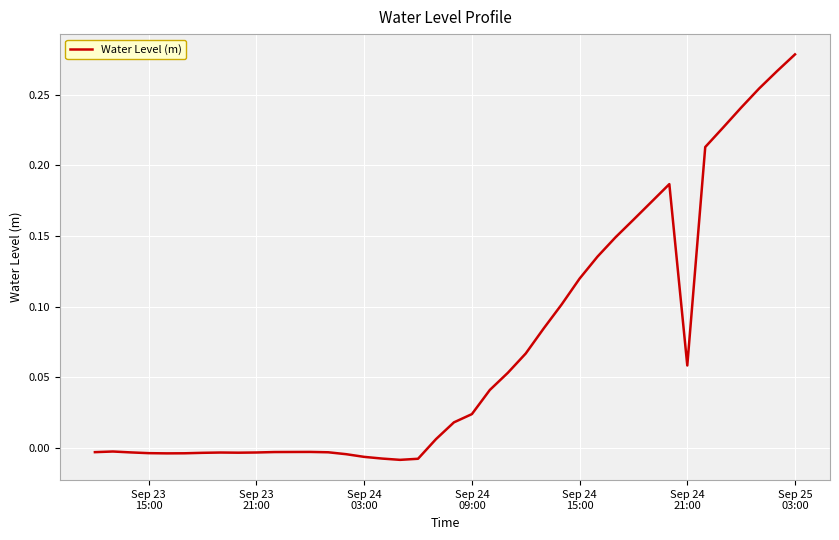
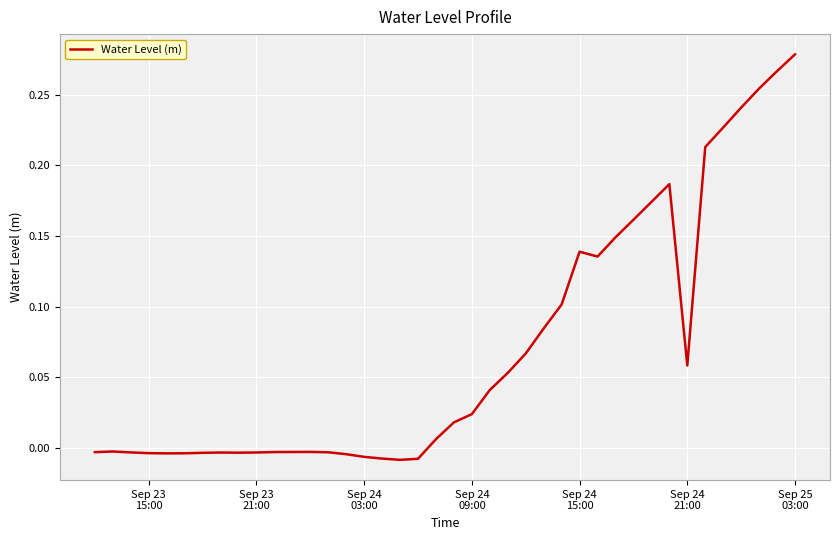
  {
    "Sep 23 15:00": -0.004,
    "Sep 23 21:00": -0.003,
    "Sep 24 03:00": -0.006,
    "Sep 24 09:00": 0.024,
-   "Sep 24 15:00": 0.120,
+   "Sep 24 15:00": 0.139,
    "Sep 24 21:00": 0.058,
    "Sep 25 03:00": 0.279
  }
